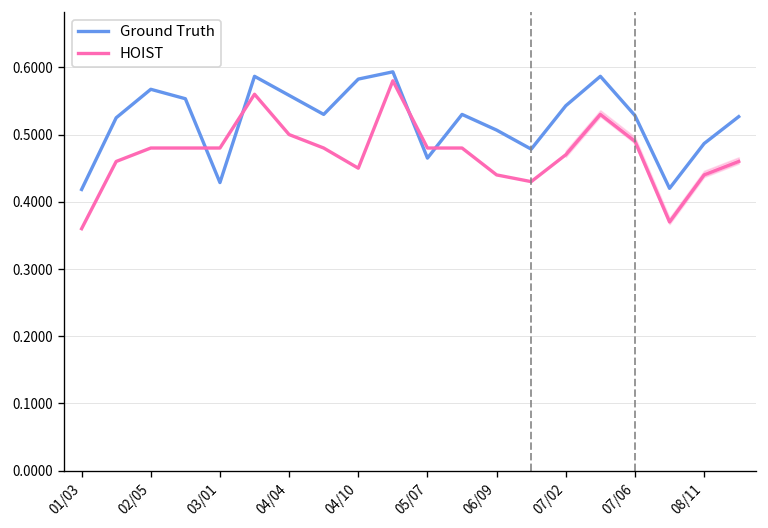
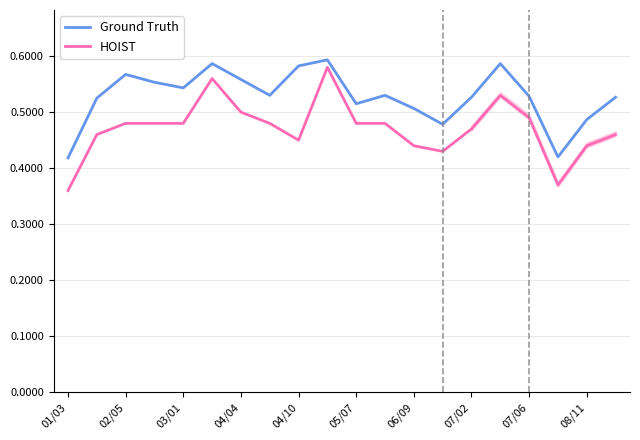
  {
    "Ground Truth": {
      "01/03": 0.42,
      "02/05": 0.57,
-     "03/01": 0.43,
+     "03/01": 0.54,
      "04/04": 0.56,
      "04/10": 0.58,
-     "05/07": 0.47,
+     "05/07": 0.52,
      "06/09": 0.51,
-     "07/02": 0.54,
+     "07/02": 0.53,
      "07/06": 0.53,
      "08/11": 0.49
    }
  }
